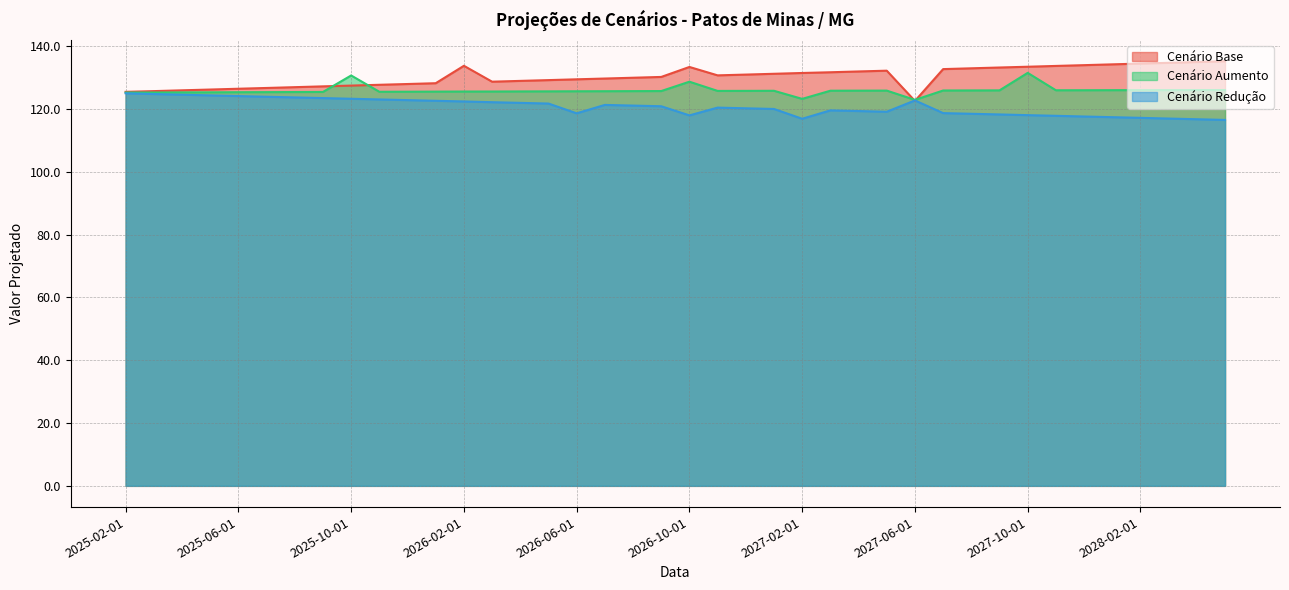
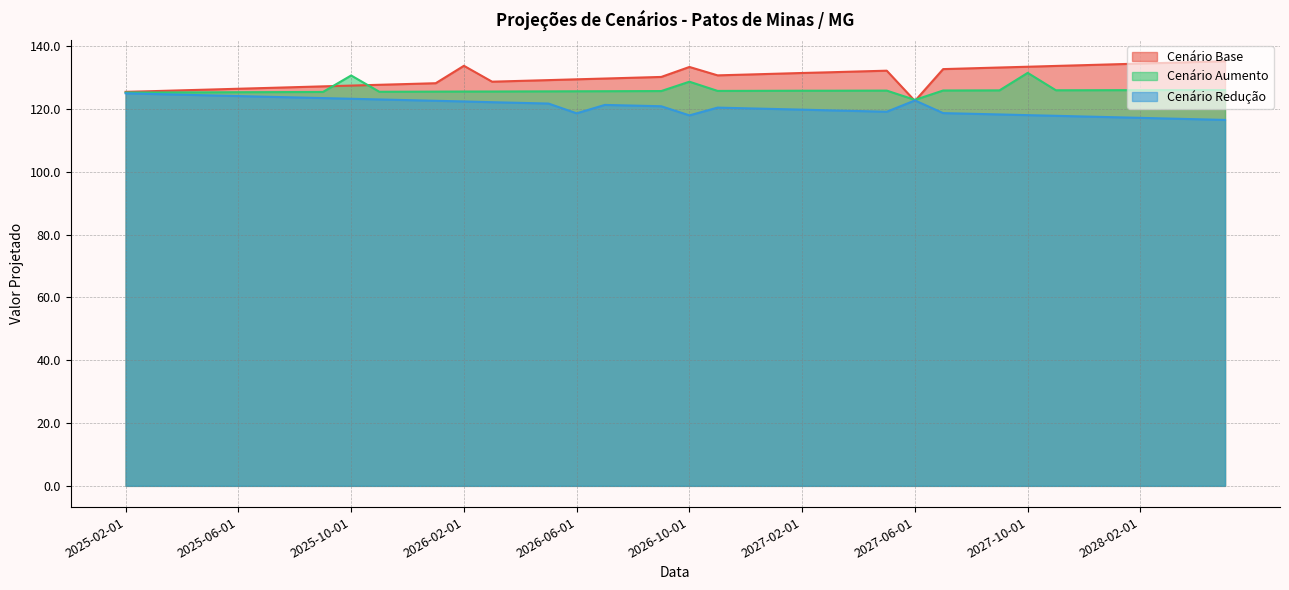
  {
    "Cenário Base": {
      "2025-06-01": 126,
      "2025-10-01": 127,
      "2026-02-01": 134,
      "2026-06-01": 129,
      "2026-10-01": 133,
      "2027-02-01": 131,
      "2027-10-01": 133
    },
    "Cenário Aumento": {
      "2025-06-01": 125,
      "2025-10-01": 131,
      "2026-02-01": 126,
      "2026-06-01": 126,
      "2026-10-01": 129,
-     "2027-02-01": 123,
+     "2027-02-01": 126,
      "2027-10-01": 132
    },
    "Cenário Redução": {
      "2025-06-01": 124,
      "2025-10-01": 123,
      "2026-02-01": 122,
      "2026-06-01": 119,
      "2026-10-01": 118,
-     "2027-02-01": 117,
+     "2027-02-01": 120,
      "2027-10-01": 118,
      "2028-02-01": 117
    }
  }
